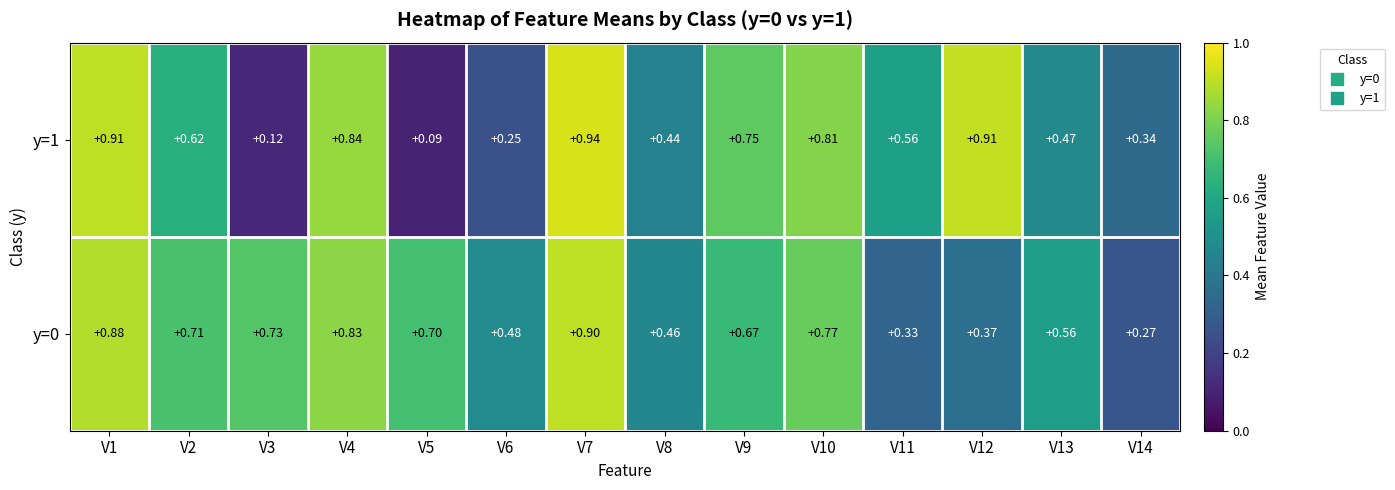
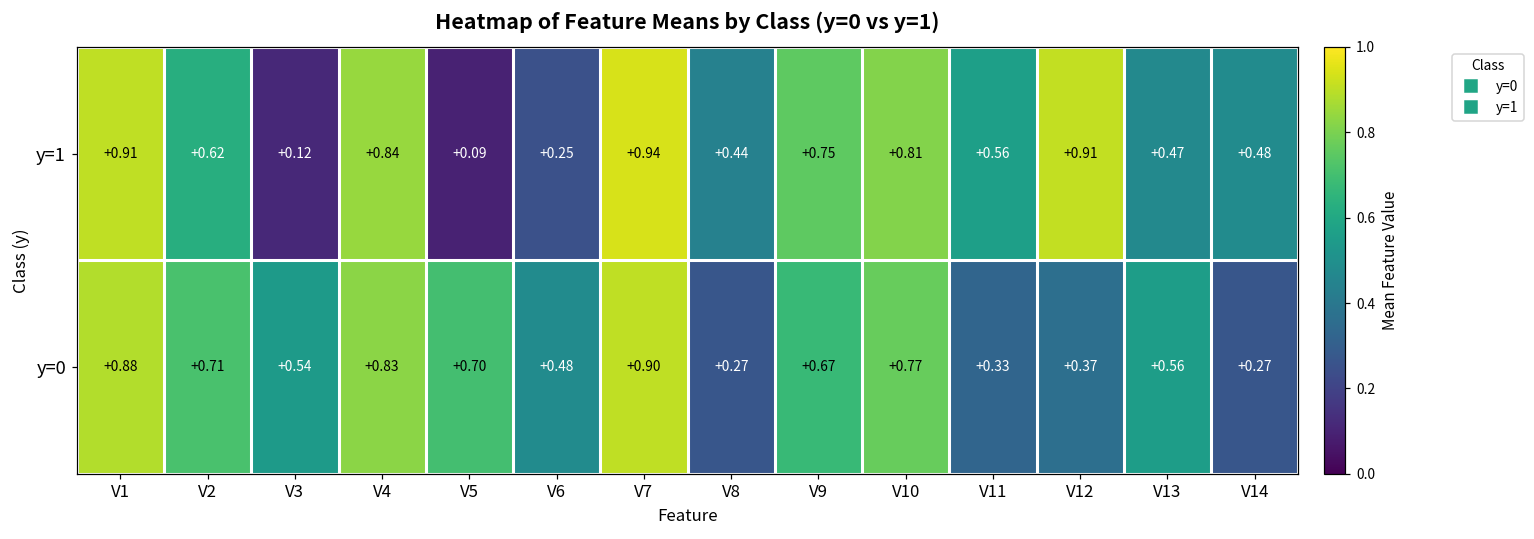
  {
    "y=1": {
      "V1": "+0.91",
      "V2": "+0.62",
      "V3": "+0.12",
      "V4": "+0.84",
      "V5": "+0.09",
      "V6": "+0.25",
      "V7": "+0.94",
      "V8": "+0.44",
      "V9": "+0.75",
      "V10": "+0.81",
      "V11": "+0.56",
      "V12": "+0.91",
      "V13": "+0.47",
-     "V14": "+0.34"
+     "V14": "+0.48"
    },
    "y=0": {
      "V1": "+0.88",
      "V2": "+0.71",
-     "V3": "+0.73",
+     "V3": "+0.54",
      "V4": "+0.83",
      "V5": "+0.70",
      "V6": "+0.48",
      "V7": "+0.90",
-     "V8": "+0.46",
+     "V8": "+0.27",
      "V9": "+0.67",
      "V10": "+0.77",
      "V11": "+0.33",
      "V12": "+0.37",
      "V13": "+0.56",
      "V14": "+0.27"
    }
  }
